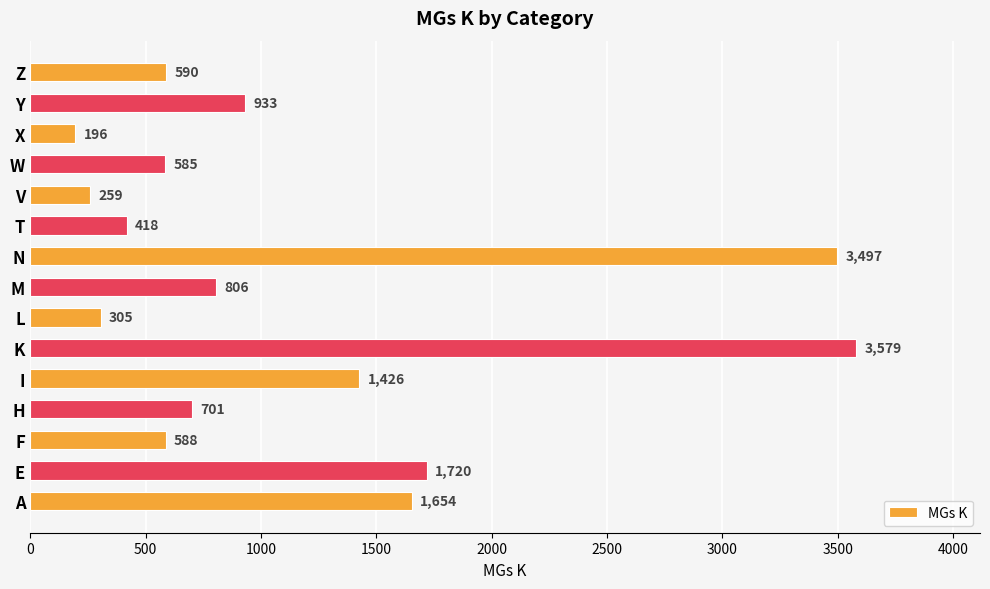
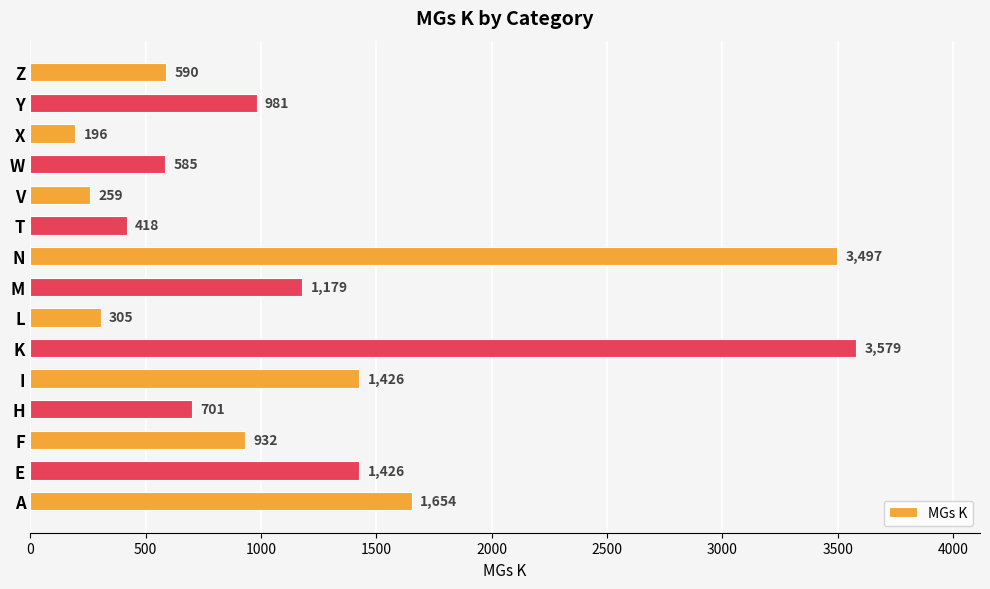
  {
    "Z": "590",
-   "Y": "933",
+   "Y": "981",
    "X": "196",
    "W": "585",
    "V": "259",
    "T": "418",
    "N": "3,497",
-   "M": "806",
+   "M": "1,179",
    "L": "305",
    "K": "3,579",
    "I": "1,426",
    "H": "701",
-   "F": "588",
-   "E": "1,720",
+   "F": "932",
+   "E": "1,426",
    "A": "1,654"
  }
